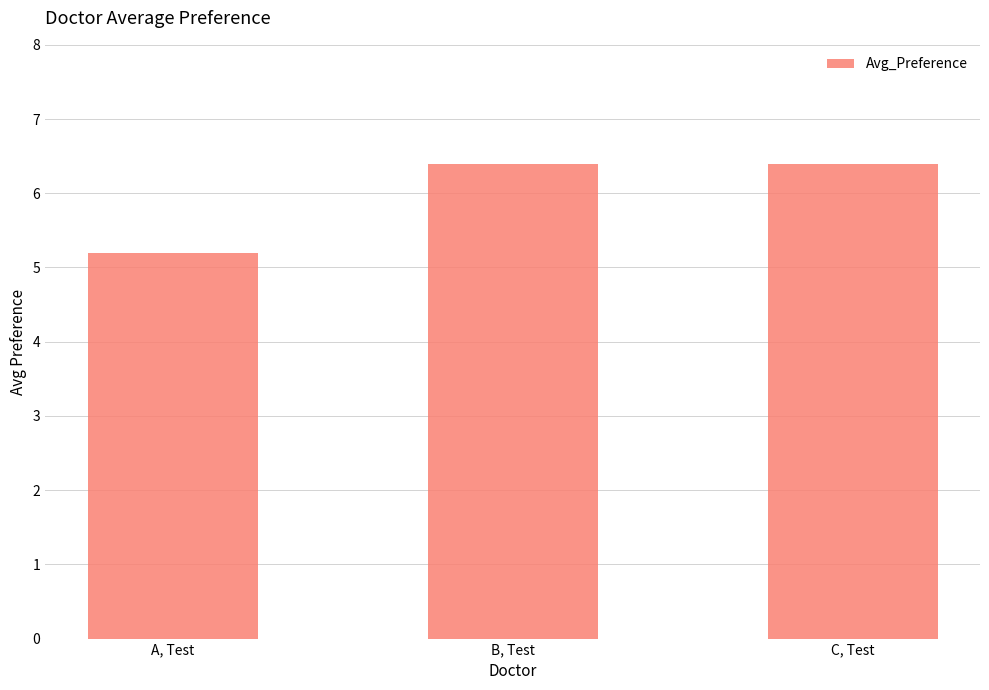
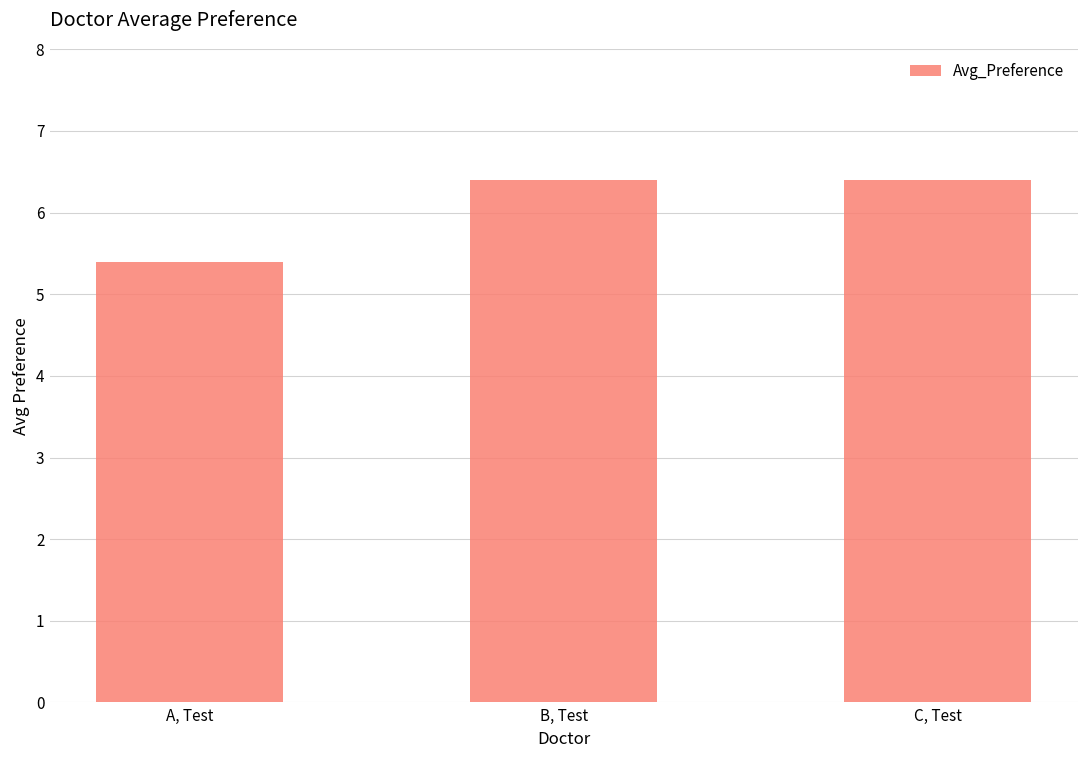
  {
-   "A, Test": 5.2,
+   "A, Test": 5.4,
    "B, Test": 6.4,
    "C, Test": 6.4
  }
